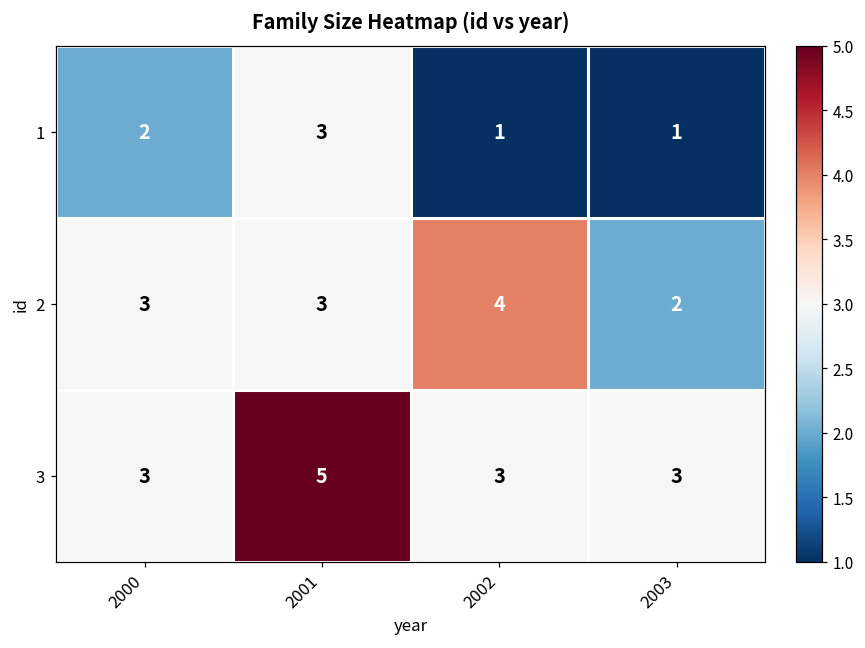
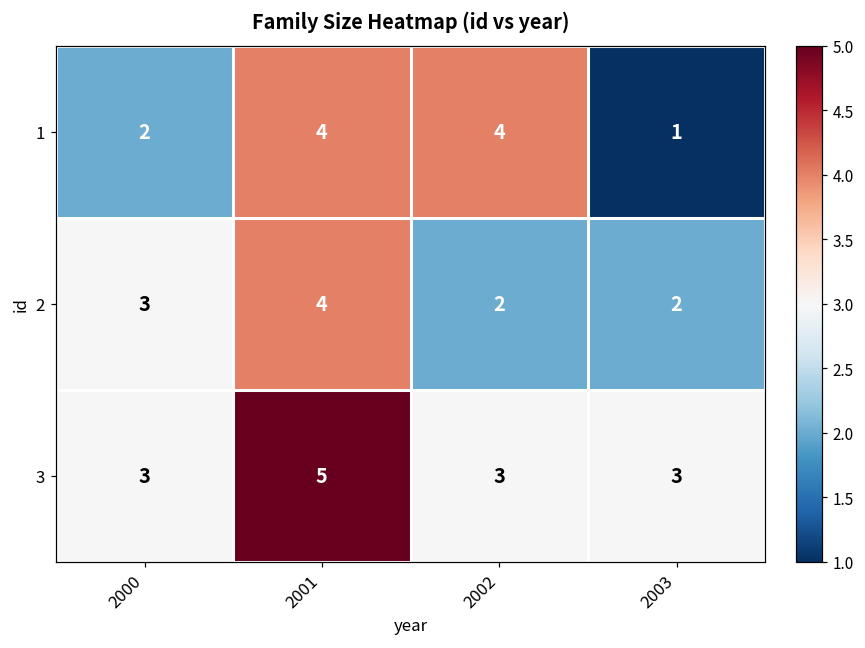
  {
    "1": {
      "2000": 2,
-     "2001": 3,
-     "2002": 1,
+     "2001": 4,
+     "2002": 4,
      "2003": 1
    },
    "2": {
      "2000": 3,
-     "2001": 3,
-     "2002": 4,
+     "2001": 4,
+     "2002": 2,
      "2003": 2
    },
    "3": {
      "2000": 3,
      "2001": 5,
      "2002": 3,
      "2003": 3
    }
  }
